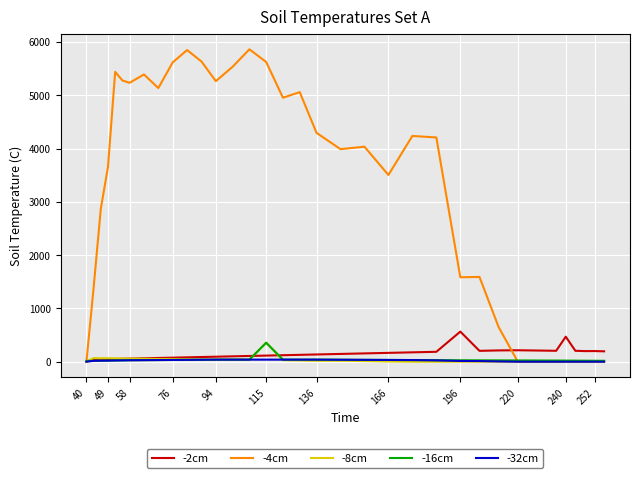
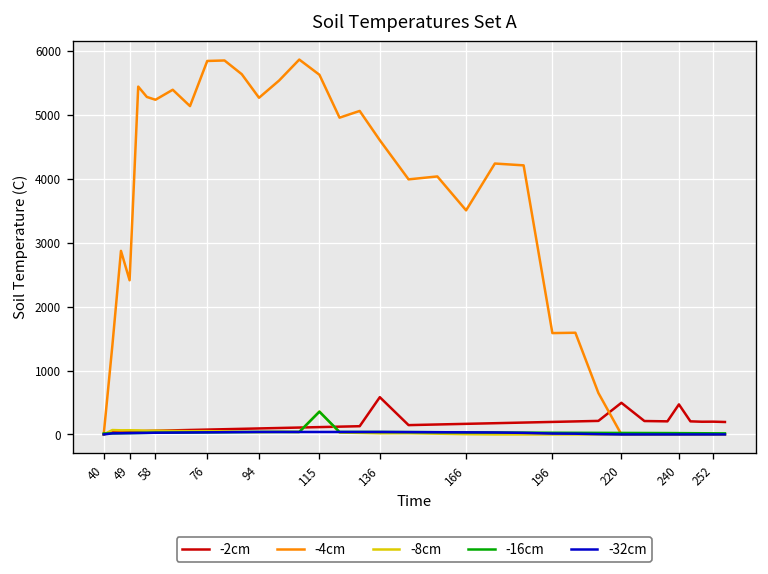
  {
    "-2cm": {
      "94": 100,
      "115": 100,
-     "136": 100,
+     "136": 600,
      "166": 200,
-     "196": 600,
-     "220": 200,
+     "196": 200,
+     "220": 500,
      "240": 500,
      "252": 200
    },
    "-4cm": {
-     "49": 3700,
+     "49": 2400,
      "58": 5200,
-     "76": 5600,
+     "76": 5800,
      "94": 5300,
      "115": 5600,
-     "136": 4300,
+     "136": 4600,
      "166": 3500,
      "196": 1600
    },
    "-32cm": {
      "115": 0
    }
  }
